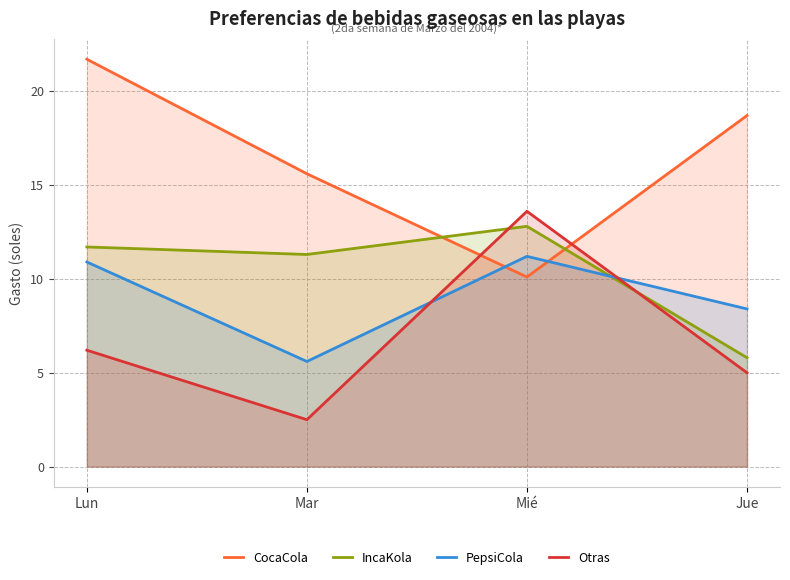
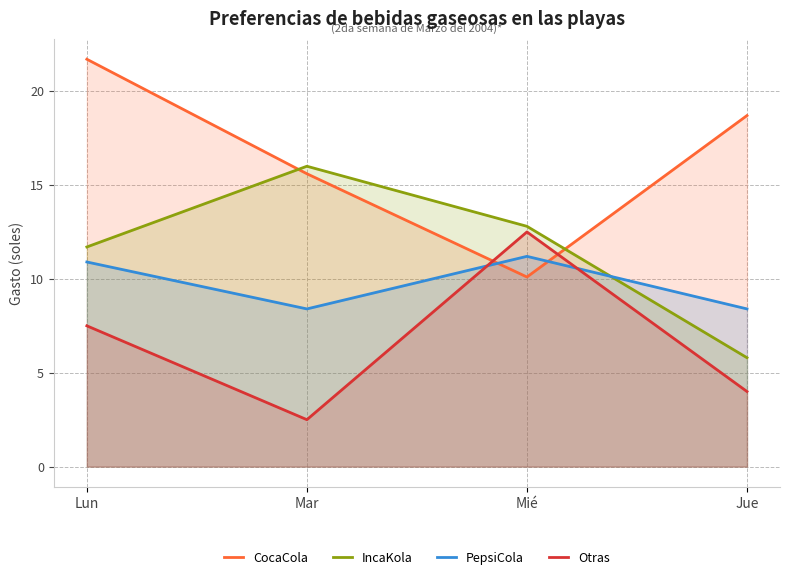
  {
    "CocaCola": {
      "Lun": 21.7,
      "Mar": 15.6,
      "Mié": 10.1,
      "Jue": 18.7
    },
    "IncaKola": {
      "Lun": 11.7,
-     "Mar": 11.3,
+     "Mar": 16.0,
      "Mié": 12.8,
      "Jue": 5.8
    },
    "PepsiCola": {
      "Lun": 10.9,
-     "Mar": 5.6,
+     "Mar": 8.4,
      "Mié": 11.2,
      "Jue": 8.4
    },
    "Otras": {
-     "Lun": 6.2,
+     "Lun": 7.5,
      "Mar": 2.5,
-     "Mié": 13.6,
-     "Jue": 5
+     "Mié": 12.5,
+     "Jue": 4
    }
  }
